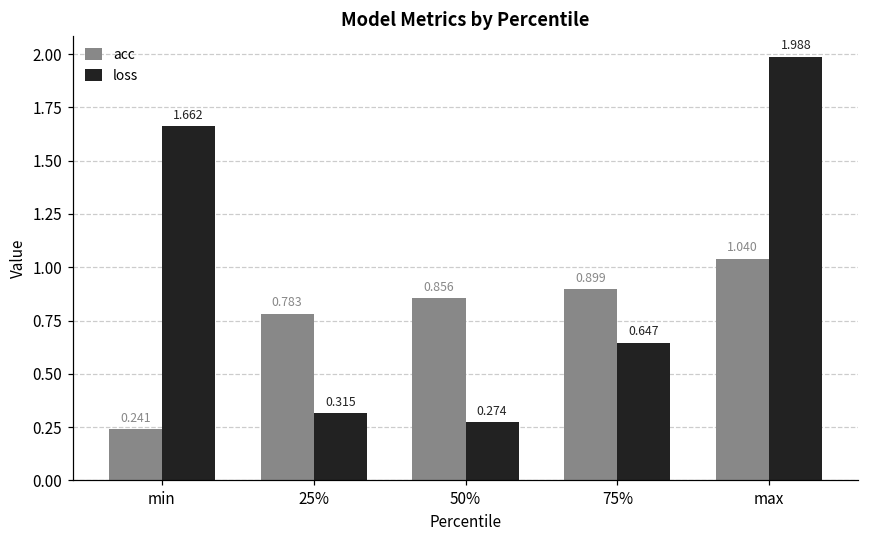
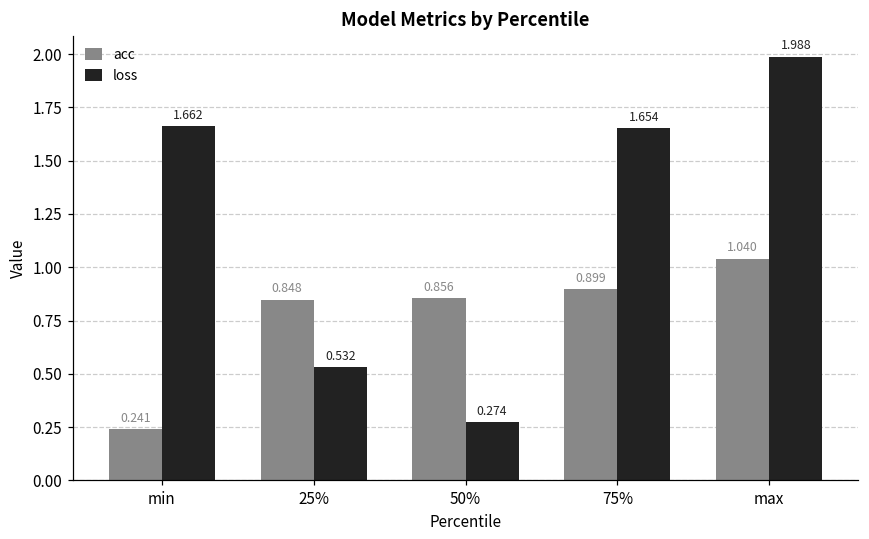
  {
    "acc": {
      "min": 0.241,
-     "25%": 0.783,
+     "25%": 0.848,
      "50%": 0.856,
      "75%": 0.899,
      "max": 1.040
    },
    "loss": {
      "min": 1.662,
-     "25%": 0.315,
+     "25%": 0.532,
      "50%": 0.274,
-     "75%": 0.647,
+     "75%": 1.654,
      "max": 1.988
    }
  }
